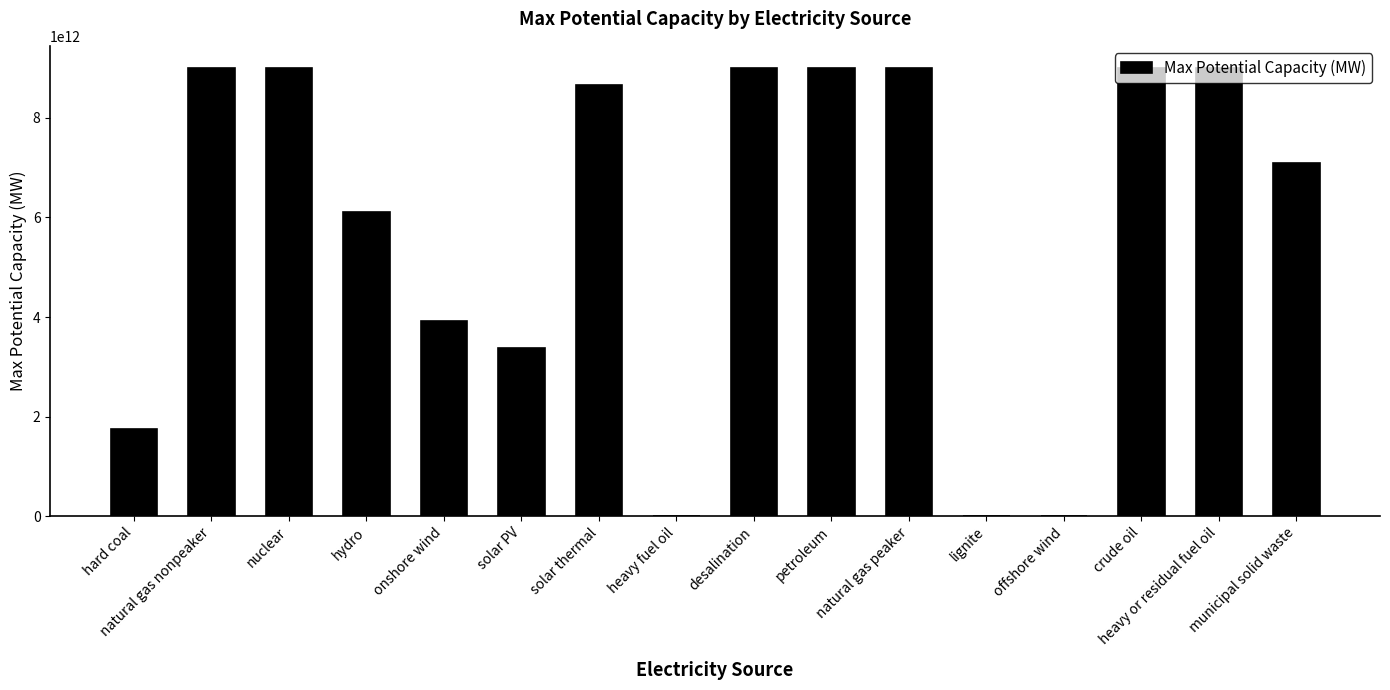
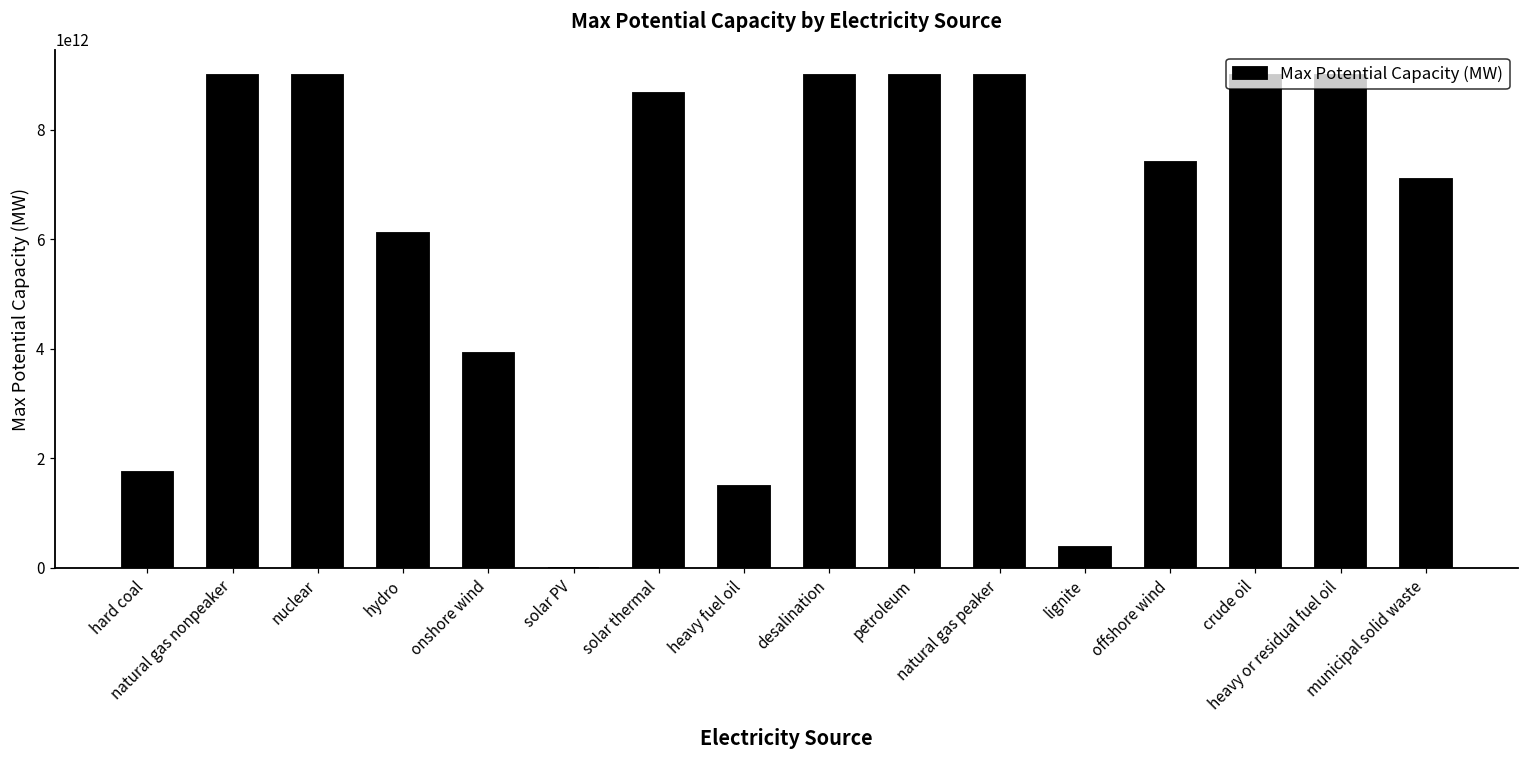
  {
    "hard coal": 1700000000000,
    "natural gas nonpeaker": 9000000000000,
    "nuclear": 9000000000000,
    "hydro": 6100000000000,
    "onshore wind": 3900000000000,
-   "solar PV": 3400000000000,
+   "solar PV": 0,
    "solar thermal": 8700000000000,
-   "heavy fuel oil": 0,
+   "heavy fuel oil": 1500000000000,
    "desalination": 9000000000000,
    "petroleum": 9000000000000,
    "natural gas peaker": 9000000000000,
-   "lignite": 0,
-   "offshore wind": 0,
+   "lignite": 400000000000,
+   "offshore wind": 7400000000000,
    "municipal solid waste": 7100000000000
  }
